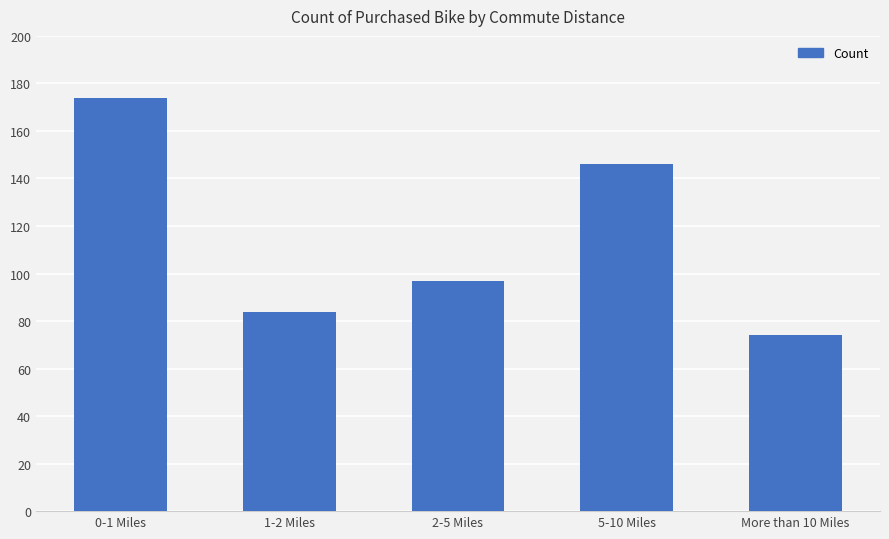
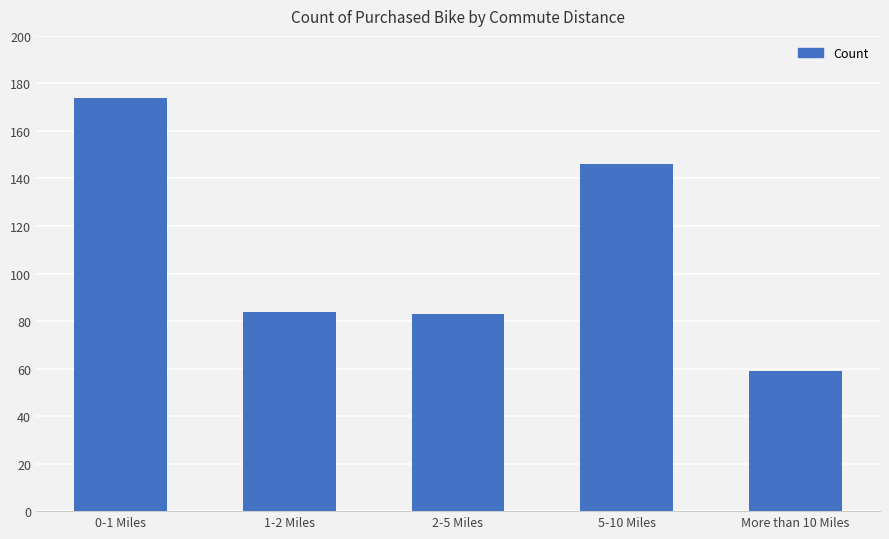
  {
    "0-1 Miles": 174,
    "1-2 Miles": 84,
-   "2-5 Miles": 97,
+   "2-5 Miles": 83,
    "5-10 Miles": 146,
-   "More than 10 Miles": 74
+   "More than 10 Miles": 59
  }
